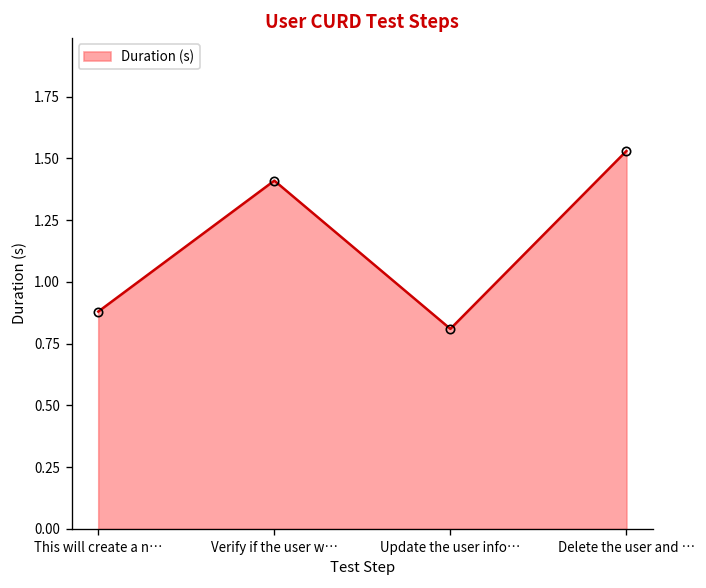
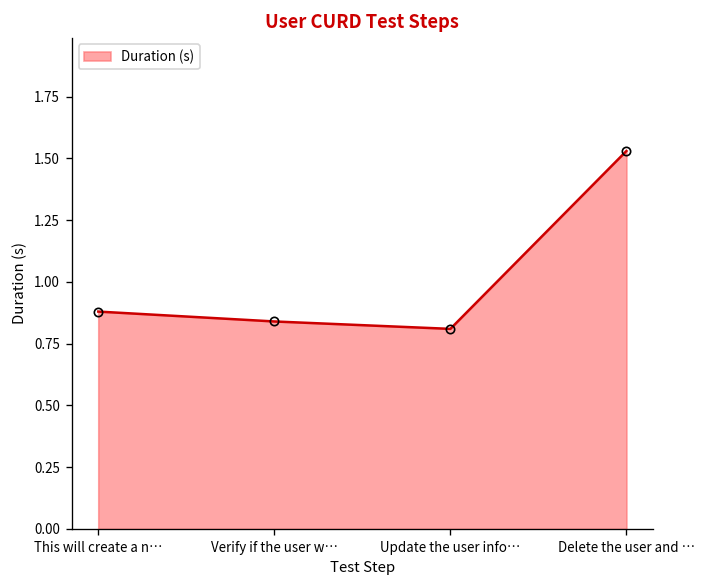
  {
    "This will create a n…": 0.88,
-   "Verify if the user w…": 1.41,
+   "Verify if the user w…": 0.84,
    "Update the user info…": 0.81,
    "Delete the user and …": 1.53
  }
